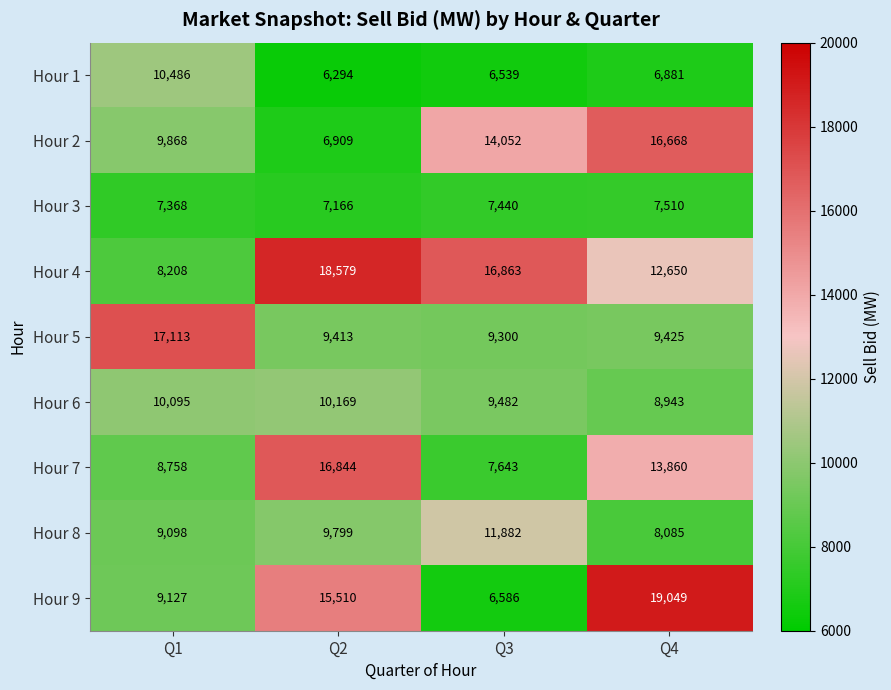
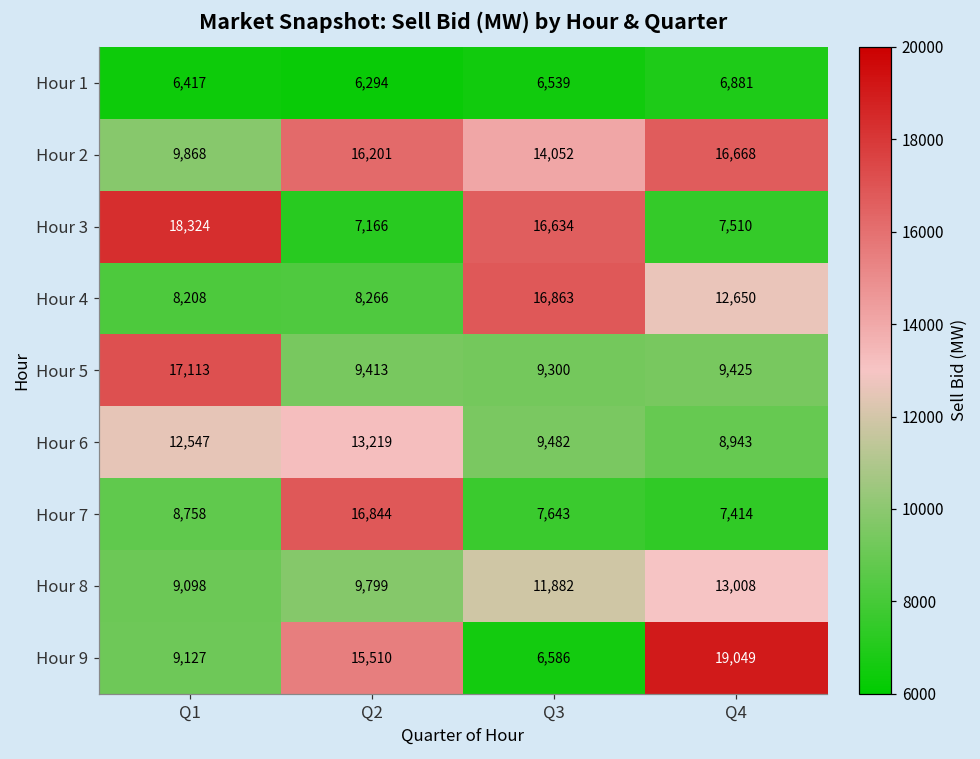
  {
    "Hour 1": {
-     "Q1": "10,486",
+     "Q1": "6,417",
      "Q2": "6,294",
      "Q3": "6,539",
      "Q4": "6,881"
    },
    "Hour 2": {
      "Q1": "9,868",
-     "Q2": "6,909",
+     "Q2": "16,201",
      "Q3": "14,052",
      "Q4": "16,668"
    },
    "Hour 3": {
-     "Q1": "7,368",
+     "Q1": "18,324",
      "Q2": "7,166",
-     "Q3": "7,440",
+     "Q3": "16,634",
      "Q4": "7,510"
    },
    "Hour 4": {
      "Q1": "8,208",
-     "Q2": "18,579",
+     "Q2": "8,266",
      "Q3": "16,863",
      "Q4": "12,650"
    },
    "Hour 5": {
      "Q1": "17,113",
      "Q2": "9,413",
      "Q3": "9,300",
      "Q4": "9,425"
    },
    "Hour 6": {
-     "Q1": "10,095",
-     "Q2": "10,169",
+     "Q1": "12,547",
+     "Q2": "13,219",
      "Q3": "9,482",
      "Q4": "8,943"
    },
    "Hour 7": {
      "Q1": "8,758",
      "Q2": "16,844",
      "Q3": "7,643",
-     "Q4": "13,860"
+     "Q4": "7,414"
    },
    "Hour 8": {
      "Q1": "9,098",
      "Q2": "9,799",
      "Q3": "11,882",
-     "Q4": "8,085"
+     "Q4": "13,008"
    },
    "Hour 9": {
      "Q1": "9,127",
      "Q2": "15,510",
      "Q3": "6,586",
      "Q4": "19,049"
    }
  }
